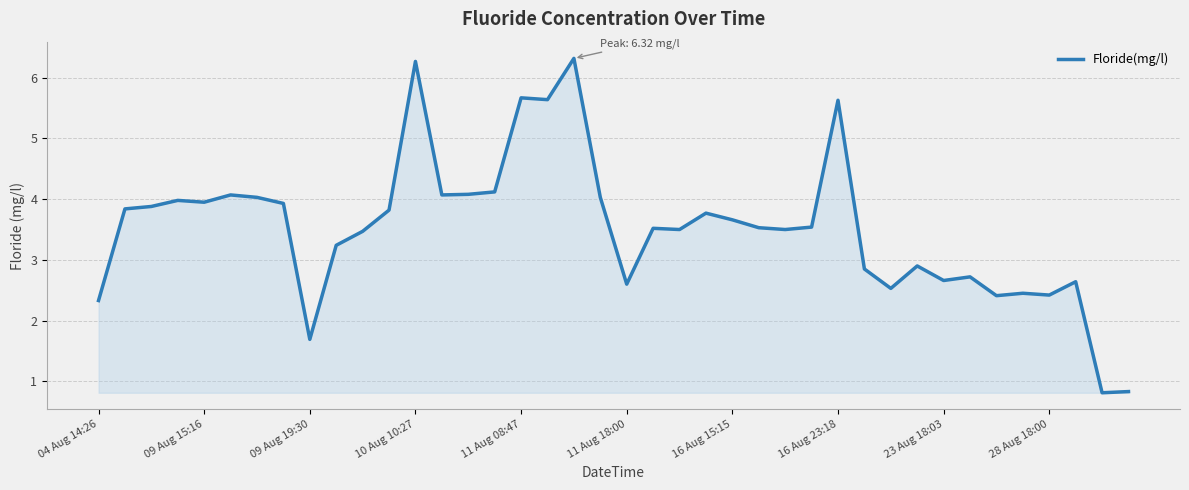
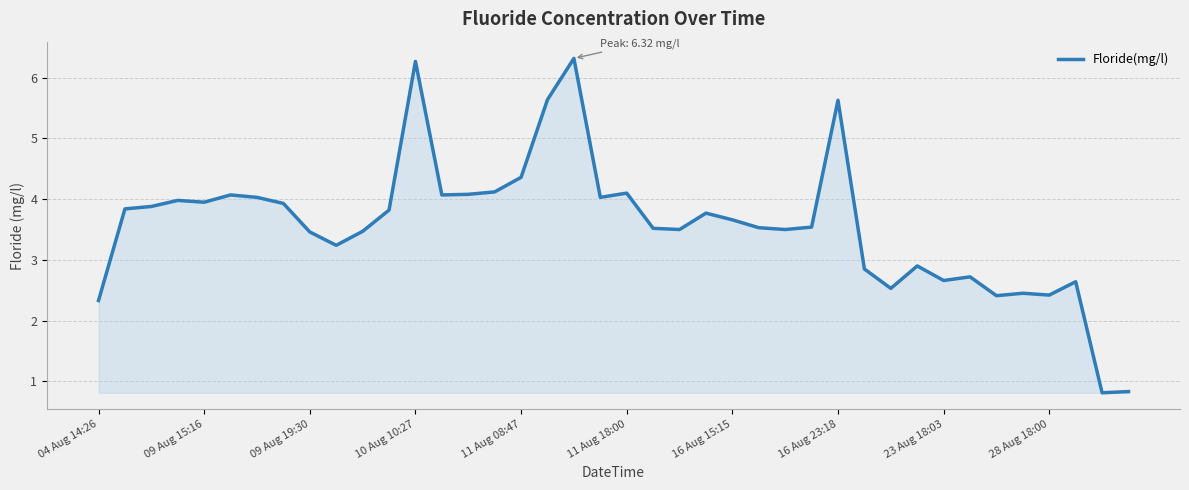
  {
    "04 Aug 14:26": 2.3,
    "09 Aug 15:16": 4.0,
-   "09 Aug 19:30": 1.7,
+   "09 Aug 19:30": 3.5,
    "10 Aug 10:27": 6.3,
-   "11 Aug 08:47": 5.7,
-   "11 Aug 18:00": 2.6,
+   "11 Aug 08:47": 4.4,
+   "11 Aug 18:00": 4.1,
    "16 Aug 15:15": 3.7,
    "16 Aug 23:18": 5.6,
    "23 Aug 18:03": 2.7,
    "28 Aug 18:00": 2.4
  }
